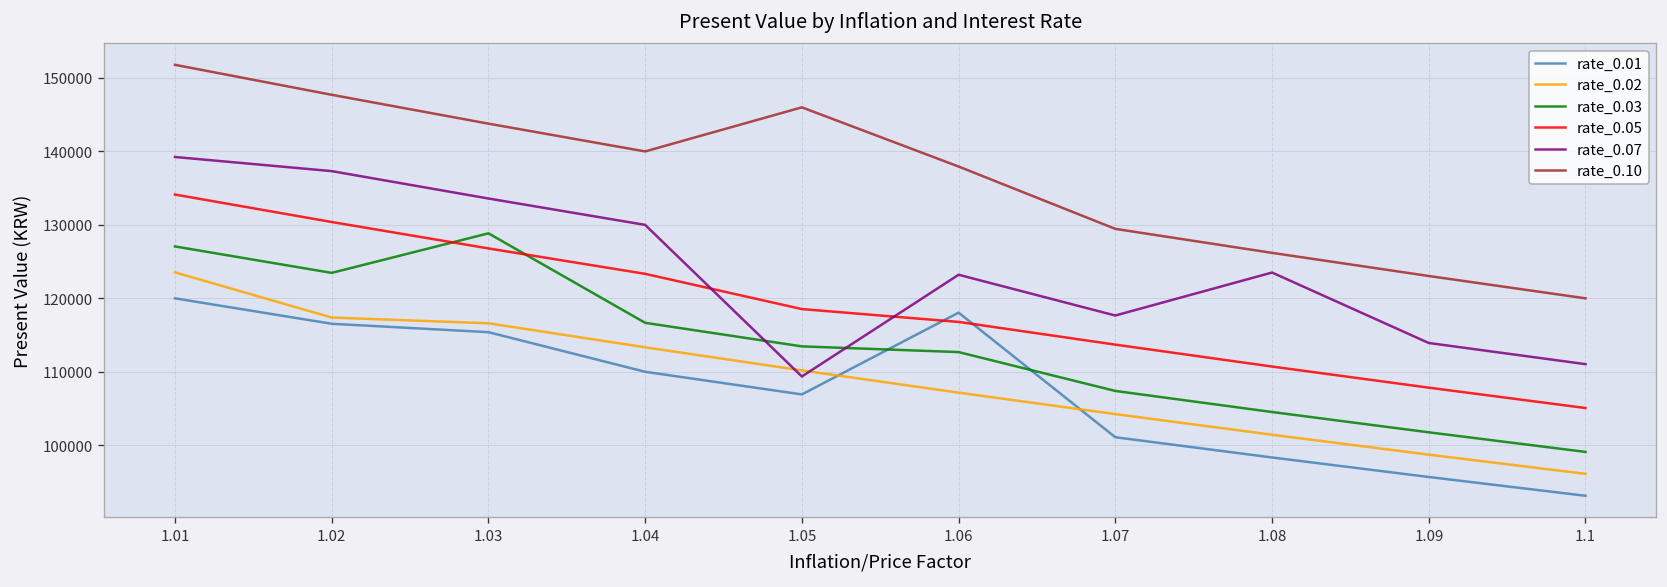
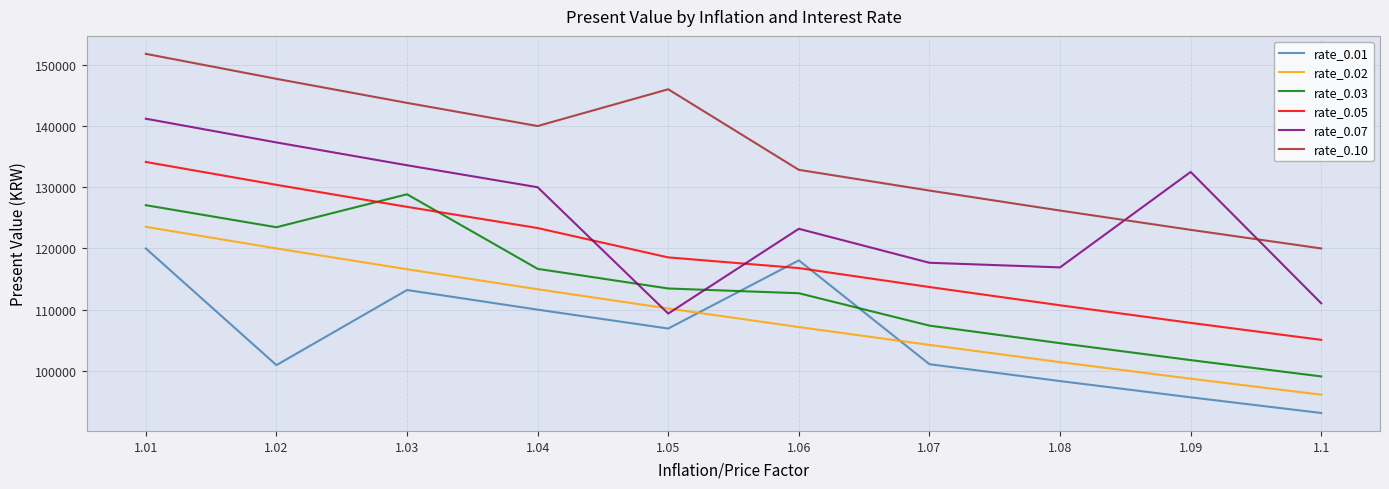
  {
    "rate_0.01": {
      "1.01": 120000,
-     "1.02": 117000,
-     "1.03": 115000,
+     "1.02": 101000,
+     "1.03": 113000,
      "1.04": 110000,
      "1.05": 107000,
      "1.06": 118000,
      "1.07": 101000,
      "1.08": 98000,
      "1.09": 96000,
      "1.1": 93000
    },
    "rate_0.02": {
      "1.01": 124000,
-     "1.02": 117000,
+     "1.02": 120000,
      "1.03": 117000,
      "1.04": 113000,
      "1.05": 110000,
      "1.06": 107000,
      "1.07": 104000,
      "1.08": 101000,
      "1.09": 99000,
      "1.1": 96000
    },
    "rate_0.03": {
      "1.01": 127000,
      "1.02": 123000,
      "1.03": 129000,
      "1.04": 117000,
      "1.05": 113000,
      "1.06": 113000,
      "1.07": 107000,
      "1.08": 105000,
      "1.09": 102000,
      "1.1": 99000
    },
    "rate_0.05": {
      "1.01": 134000,
      "1.02": 130000,
      "1.03": 127000,
      "1.04": 123000,
      "1.05": 119000,
      "1.06": 117000,
      "1.07": 114000,
      "1.08": 111000,
      "1.09": 108000,
      "1.1": 105000
    },
    "rate_0.07": {
-     "1.01": 139000,
+     "1.01": 141000,
      "1.02": 137000,
      "1.03": 134000,
      "1.04": 130000,
      "1.05": 109000,
      "1.06": 123000,
      "1.07": 118000,
-     "1.08": 124000,
-     "1.09": 114000,
+     "1.08": 117000,
+     "1.09": 132000,
      "1.1": 111000
    },
    "rate_0.10": {
      "1.01": 152000,
      "1.02": 148000,
      "1.03": 144000,
      "1.04": 140000,
      "1.05": 146000,
-     "1.06": 138000,
+     "1.06": 133000,
      "1.07": 129000,
      "1.08": 126000,
      "1.09": 123000,
      "1.1": 120000
    }
  }
